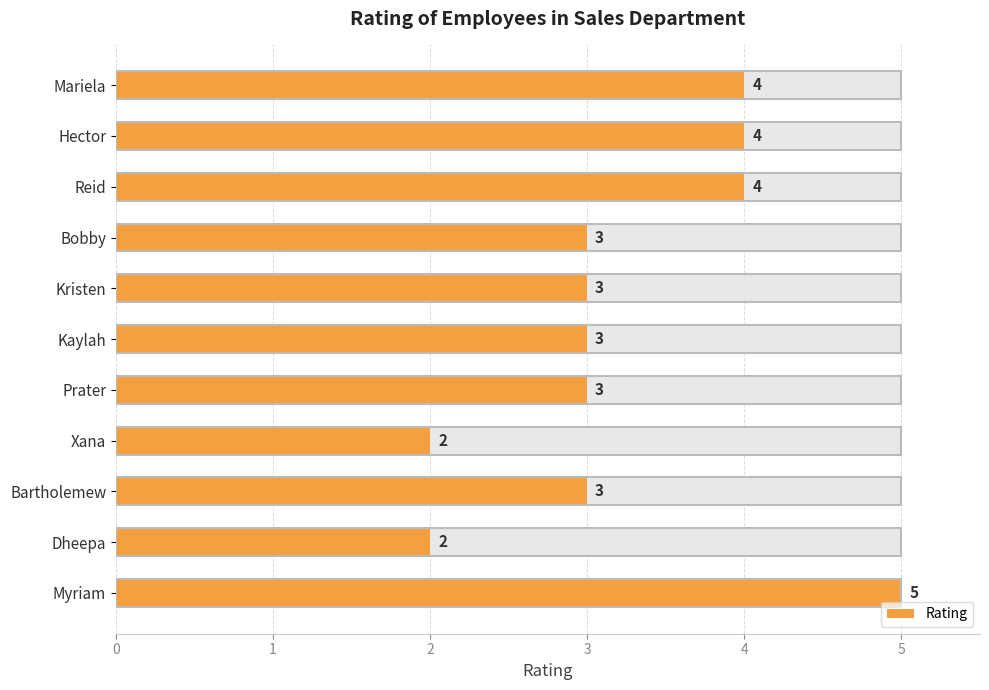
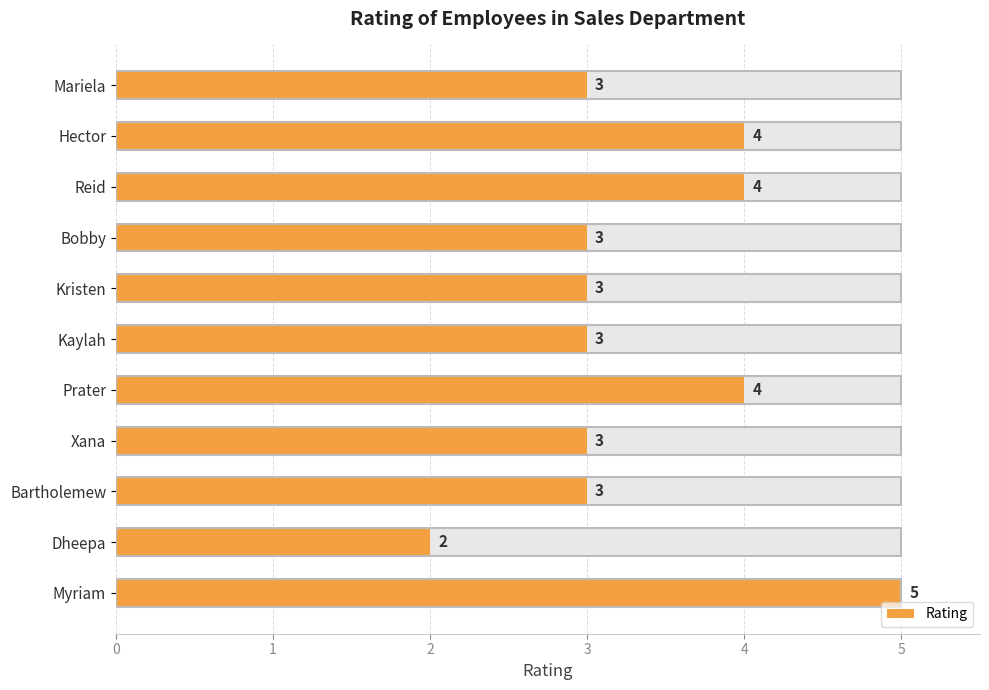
  {
    "Rating": {
-     "Mariela": 4,
-     "Prater": 3,
-     "Xana": 2,
+     "Mariela": 3,
+     "Prater": 4,
+     "Xana": 3,
      "Myriam": 5
    }
  }
